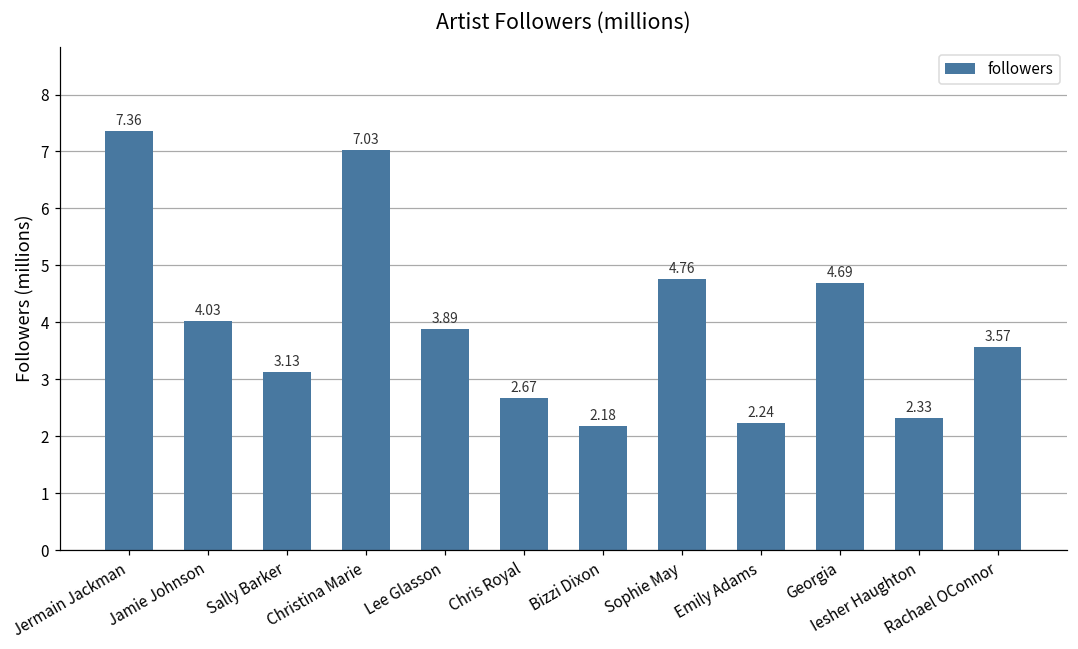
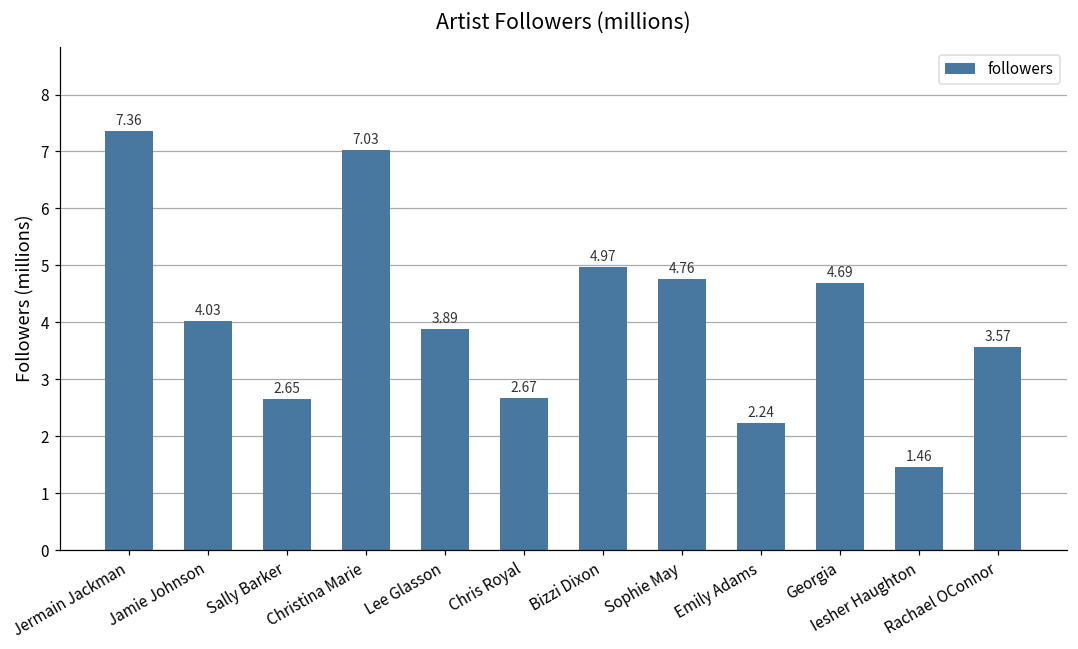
  {
    "Jermain Jackman": 7.36,
    "Jamie Johnson": 4.03,
-   "Sally Barker": 3.13,
+   "Sally Barker": 2.65,
    "Christina Marie": 7.03,
    "Lee Glasson": 3.89,
    "Chris Royal": 2.67,
-   "Bizzi Dixon": 2.18,
+   "Bizzi Dixon": 4.97,
    "Sophie May": 4.76,
    "Emily Adams": 2.24,
    "Georgia": 4.69,
-   "Iesher Haughton": 2.33,
+   "Iesher Haughton": 1.46,
    "Rachael OConnor": 3.57
  }
